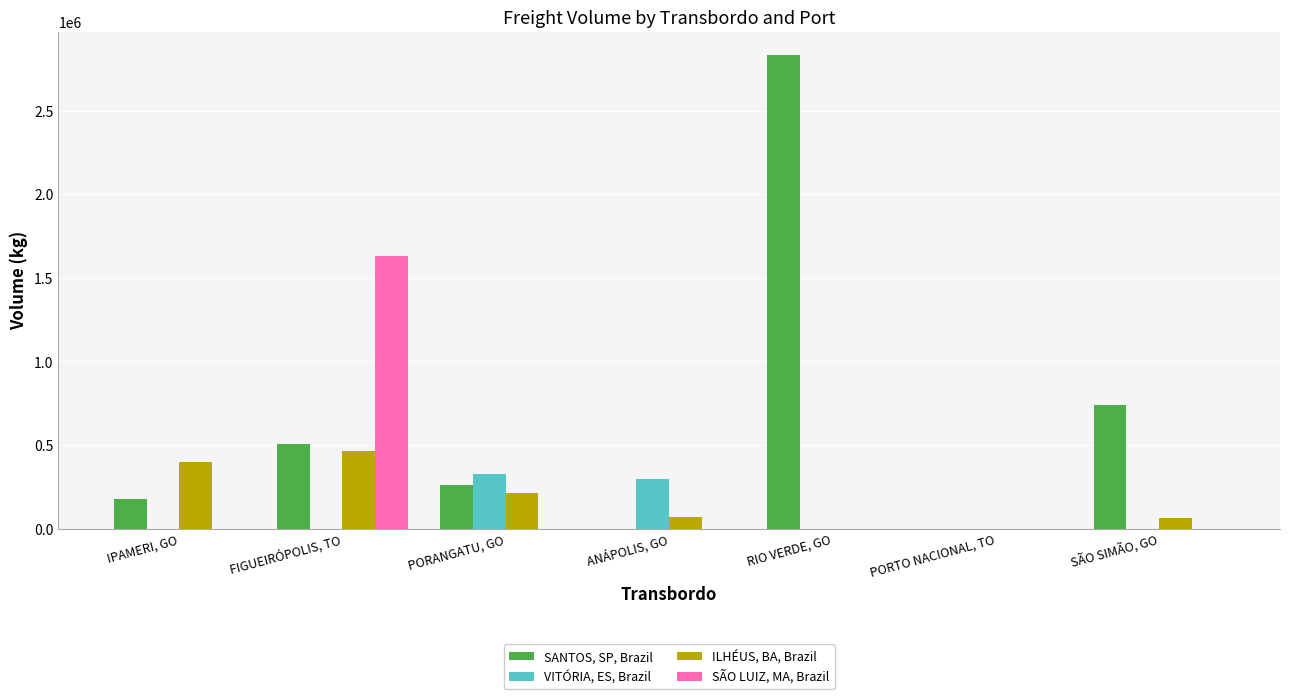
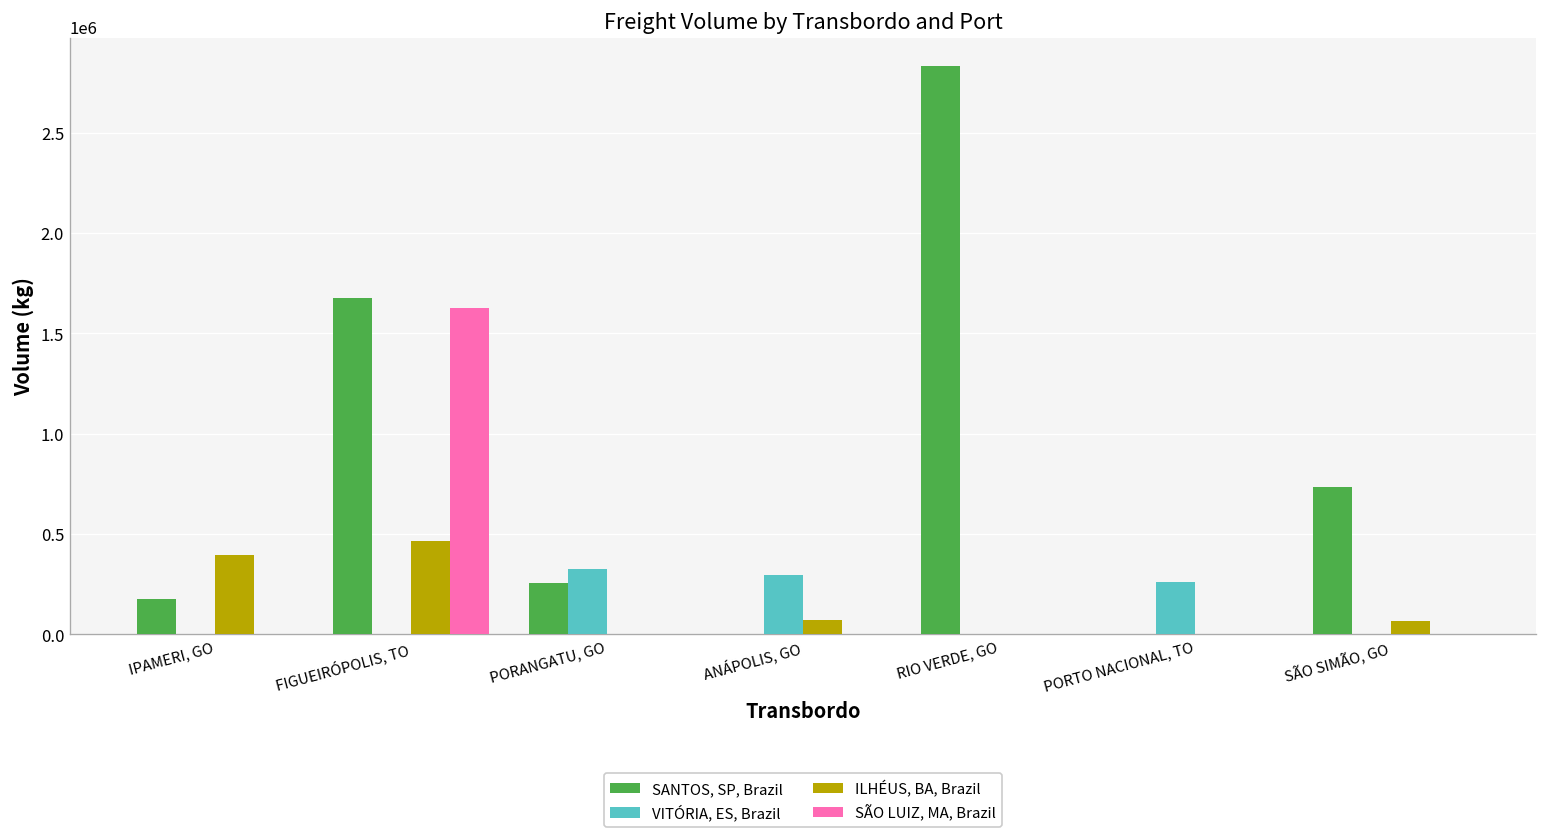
  {
    "SANTOS, SP, Brazil": {
      "IPAMERI, GO": 180000,
-     "FIGUEIRÓPOLIS, TO": 500000,
+     "FIGUEIRÓPOLIS, TO": 1670000,
      "PORANGATU, GO": 260000,
      "ANÁPOLIS, GO": 0,
      "RIO VERDE, GO": 2830000,
      "PORTO NACIONAL, TO": 0,
      "SÃO SIMÃO, GO": 740000
    },
    "VITÓRIA, ES, Brazil": {
      "IPAMERI, GO": 0,
      "FIGUEIRÓPOLIS, TO": 0,
      "PORANGATU, GO": 330000,
      "ANÁPOLIS, GO": 290000,
      "RIO VERDE, GO": 0,
-     "PORTO NACIONAL, TO": 0,
+     "PORTO NACIONAL, TO": 260000,
      "SÃO SIMÃO, GO": 0
    },
    "ILHÉUS, BA, Brazil": {
      "IPAMERI, GO": 400000,
      "FIGUEIRÓPOLIS, TO": 470000,
-     "PORANGATU, GO": 210000,
+     "PORANGATU, GO": 0,
      "ANÁPOLIS, GO": 70000,
      "RIO VERDE, GO": 0,
      "PORTO NACIONAL, TO": 0,
      "SÃO SIMÃO, GO": 70000
    },
    "SÃO LUIZ, MA, Brazil": {
      "IPAMERI, GO": 0,
      "FIGUEIRÓPOLIS, TO": 1630000,
      "PORANGATU, GO": 0,
      "ANÁPOLIS, GO": 0,
      "RIO VERDE, GO": 0,
      "PORTO NACIONAL, TO": 0,
      "SÃO SIMÃO, GO": 0
    }
  }
